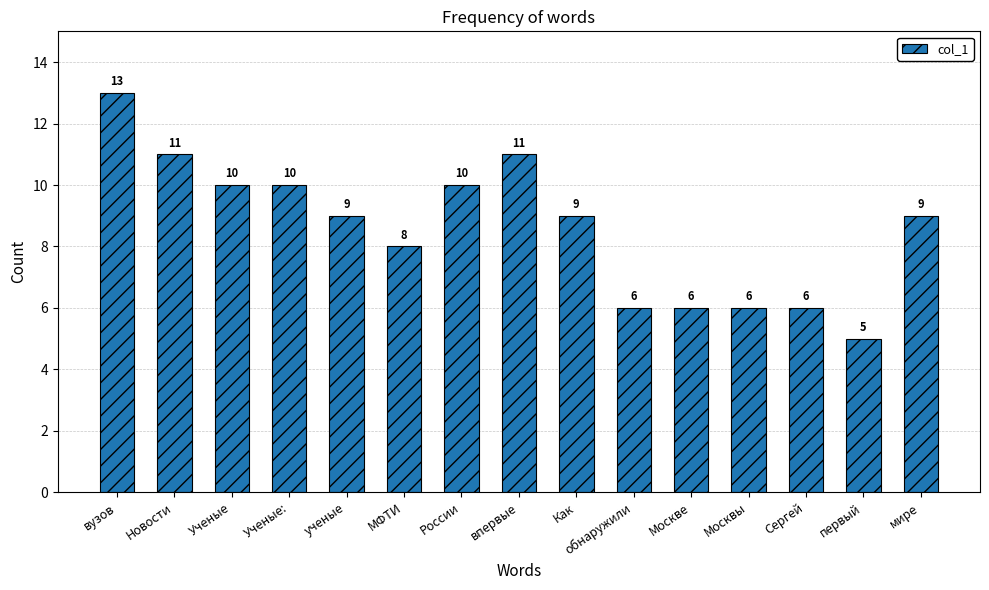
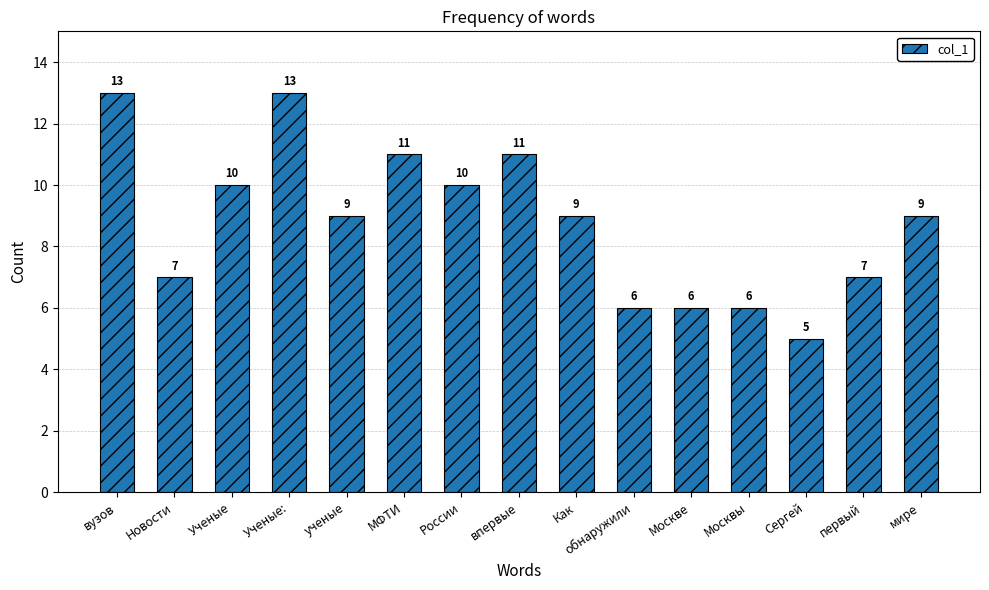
  {
    "вузов": 13,
-   "Новости": 11,
+   "Новости": 7,
    "Ученые": 10,
-   "Ученые:": 10,
+   "Ученые:": 13,
    "ученые": 9,
-   "МФТИ": 8,
+   "МФТИ": 11,
    "России": 10,
    "впервые": 11,
    "Как": 9,
    "обнаружили": 6,
    "Москве": 6,
    "Москвы": 6,
-   "Сергей": 6,
-   "первый": 5,
+   "Сергей": 5,
+   "первый": 7,
    "мире": 9
  }
